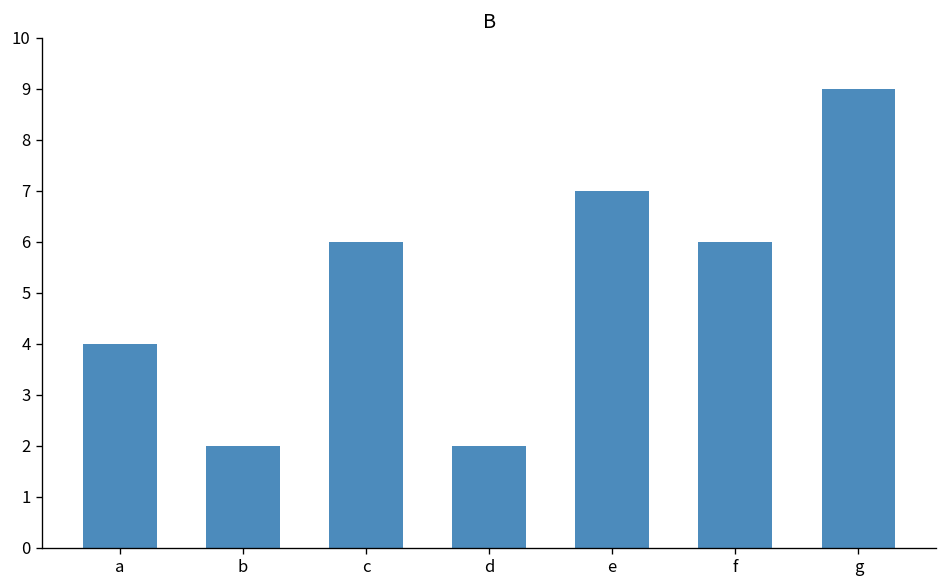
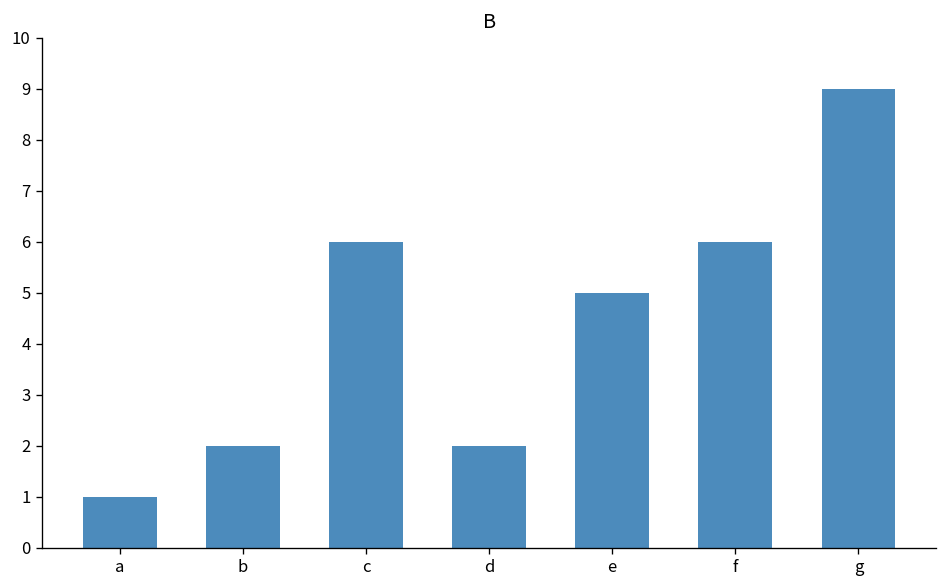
  {
-   "a": 4,
+   "a": 1,
    "b": 2,
    "c": 6,
    "d": 2,
-   "e": 7,
+   "e": 5,
    "f": 6,
    "g": 9
  }
